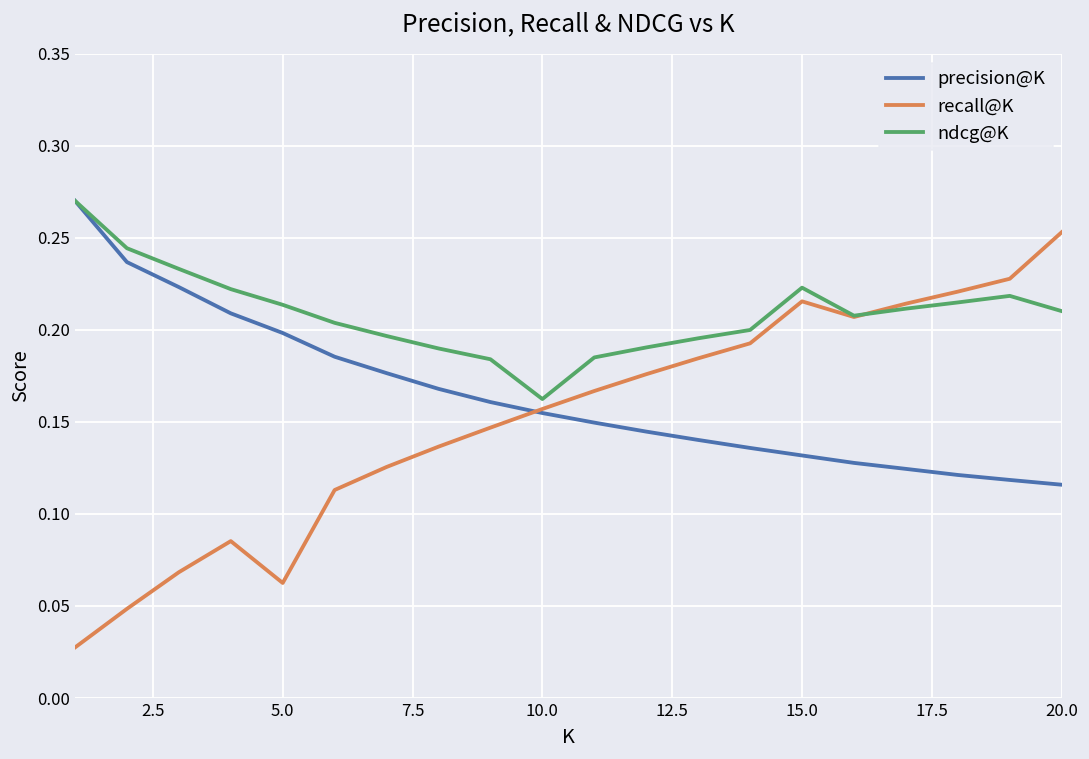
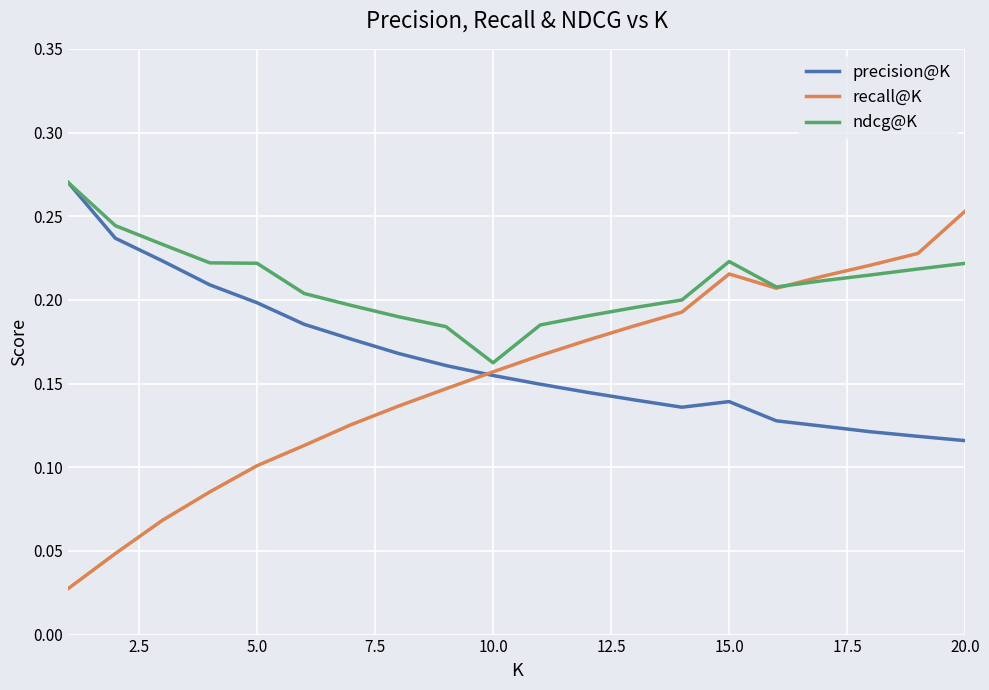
  {
    "precision@K": {
      "5.0": 0.198,
      "10.0": 0.155,
-     "15.0": 0.132,
+     "15.0": 0.139,
      "20.0": 0.116
    },
    "recall@K": {
-     "5.0": 0.063,
+     "5.0": 0.101,
      "10.0": 0.157,
      "15.0": 0.215,
      "20.0": 0.253
    },
    "ndcg@K": {
-     "5.0": 0.214,
+     "5.0": 0.222,
      "10.0": 0.162,
      "15.0": 0.223,
-     "20.0": 0.210
+     "20.0": 0.222
    }
  }
